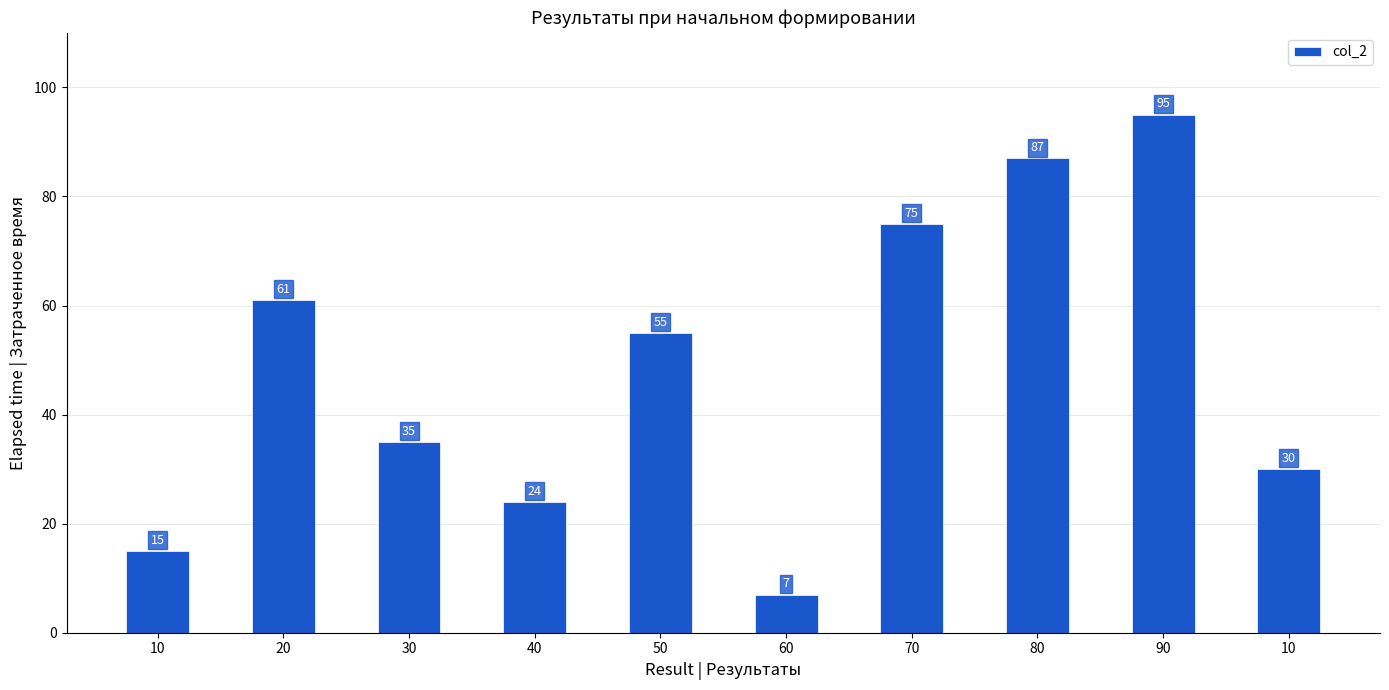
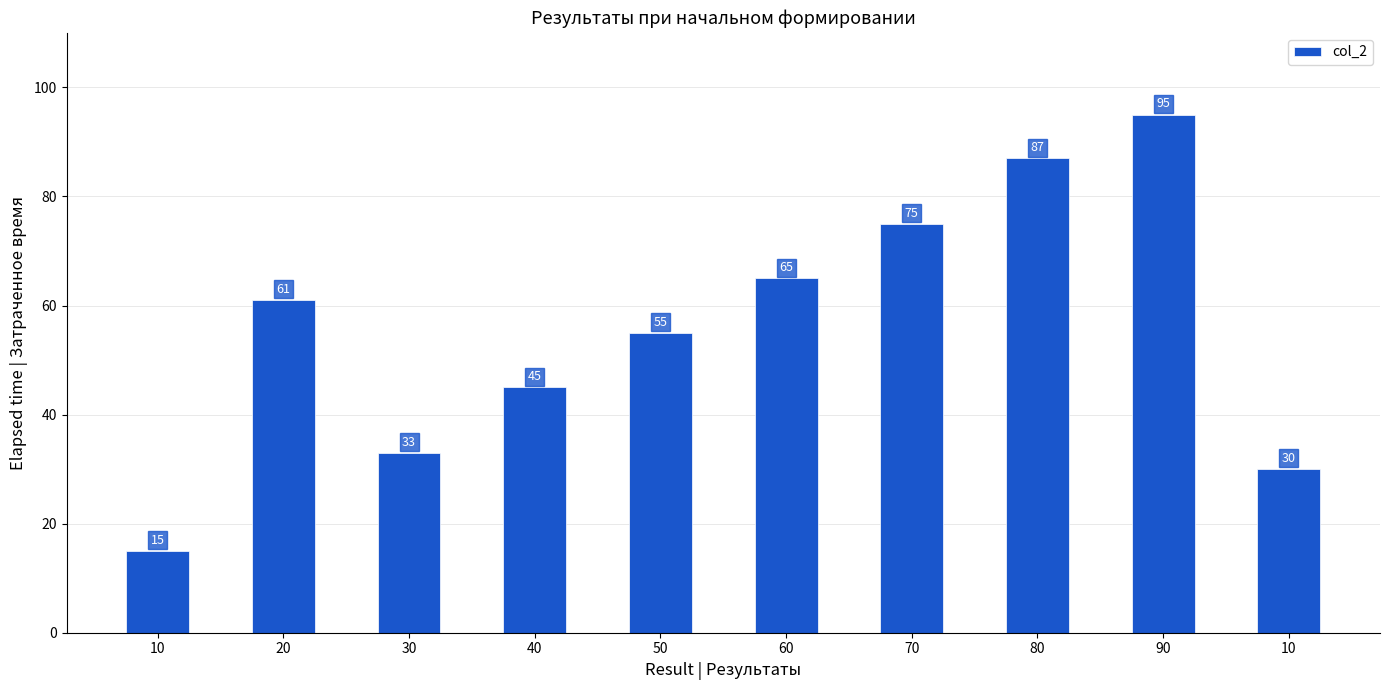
  {
-   "30": 35,
-   "40": 24,
-   "60": 7
+   "30": 33,
+   "40": 45,
+   "60": 65
  }
